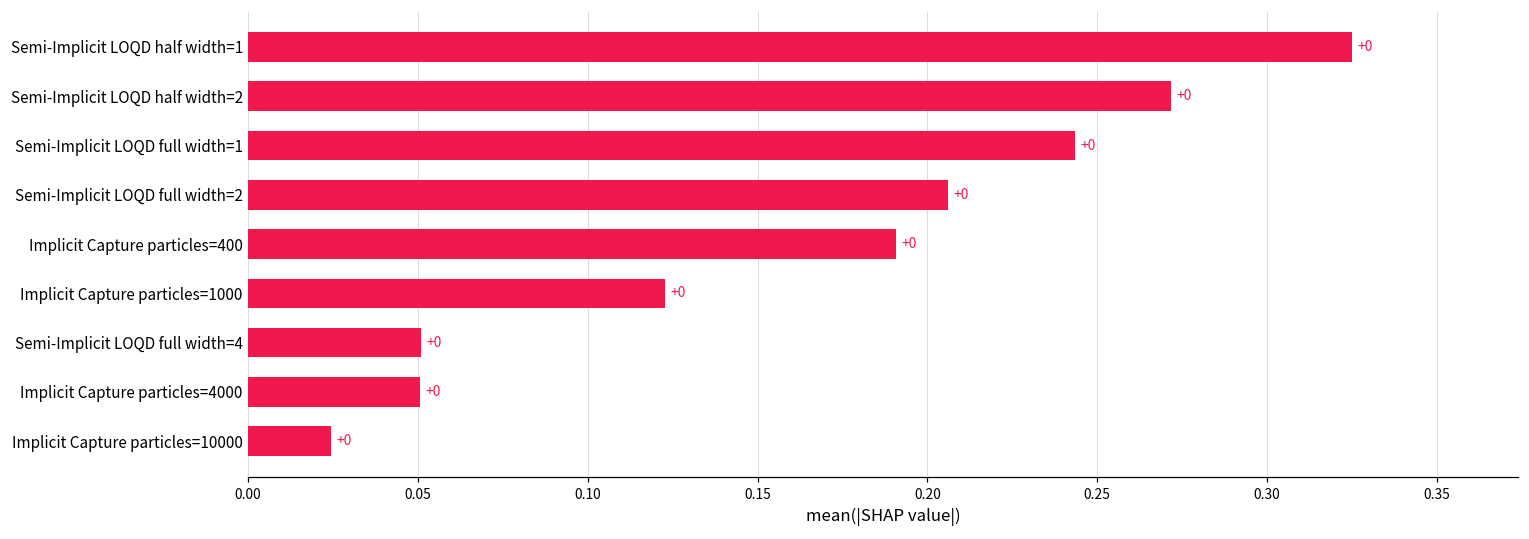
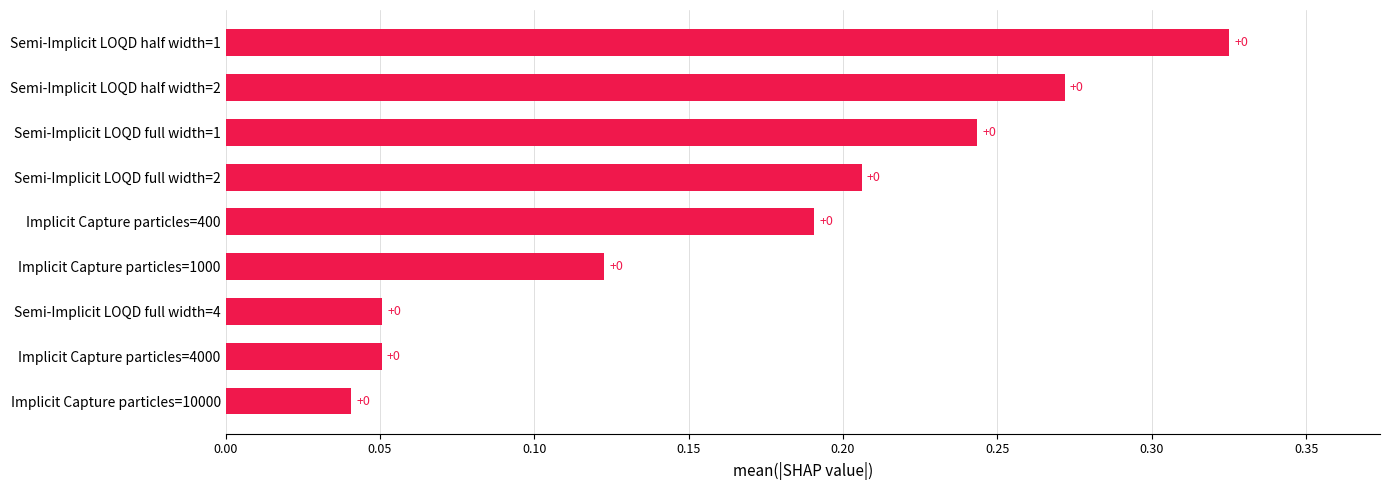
  {
-   "Implicit Capture particles=10000": 0.024
+   "Implicit Capture particles=10000": 0.041
  }
